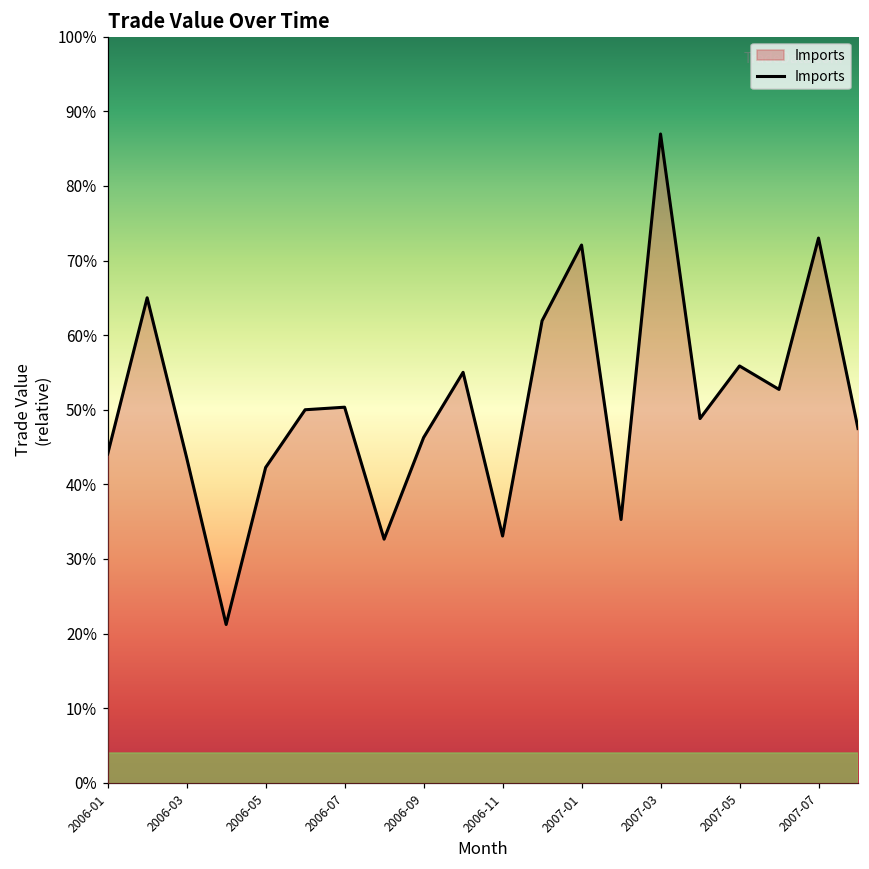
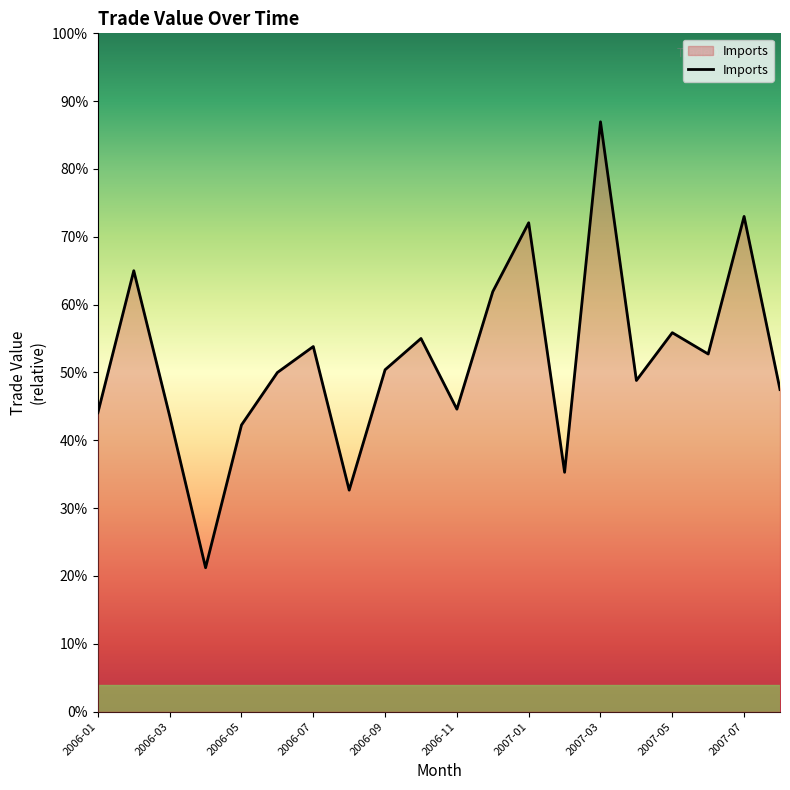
  {
    "2006-01": "44%",
    "2006-03": "44%",
    "2006-05": "42%",
-   "2006-07": "50%",
-   "2006-09": "46%",
-   "2006-11": "33%",
+   "2006-07": "54%",
+   "2006-09": "50%",
+   "2006-11": "45%",
    "2007-01": "72%",
    "2007-03": "87%",
    "2007-05": "56%",
    "2007-07": "73%"
  }
